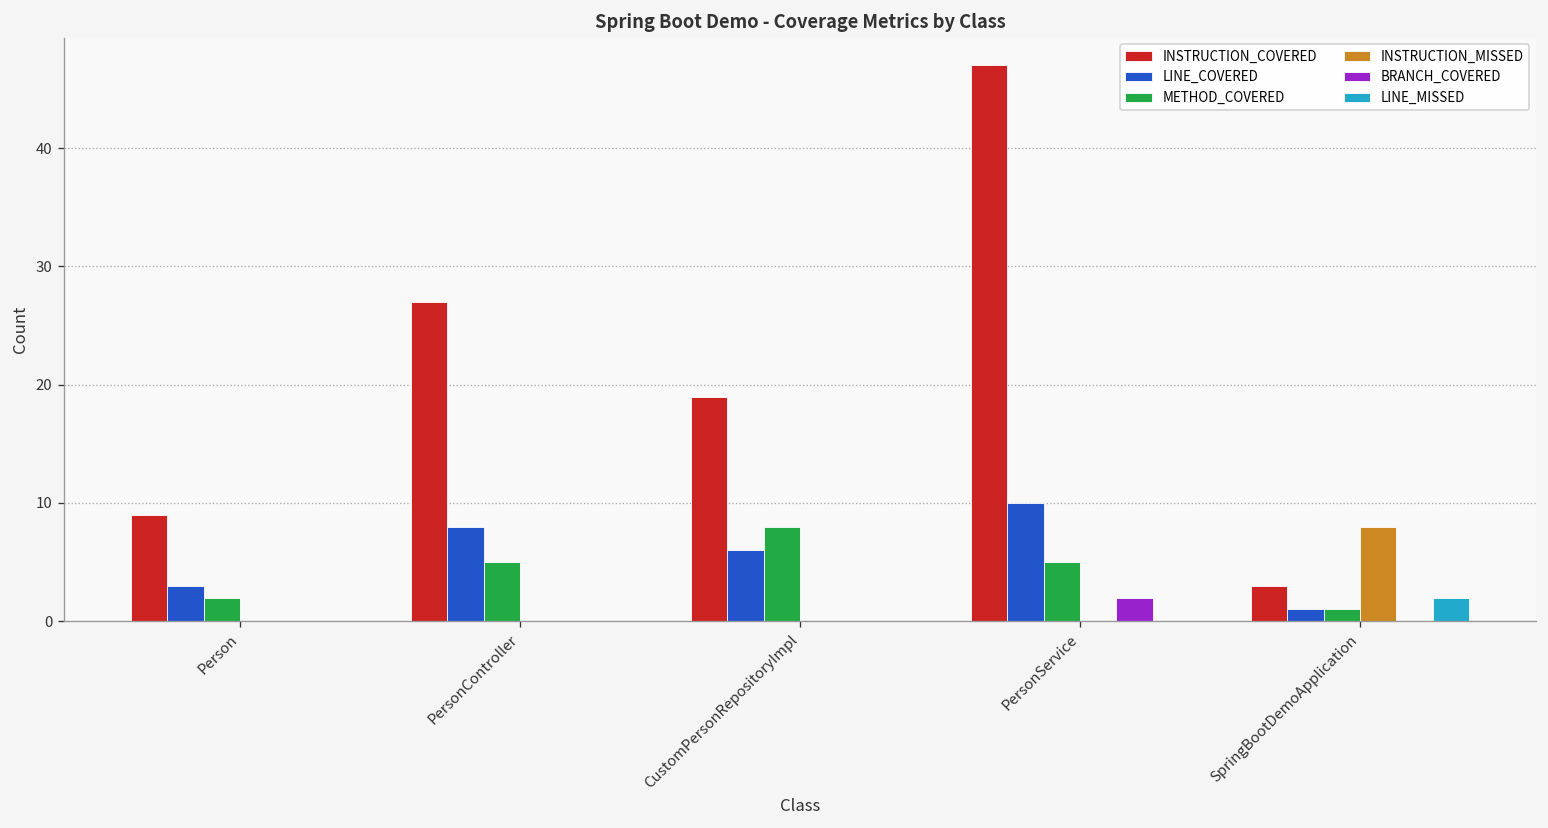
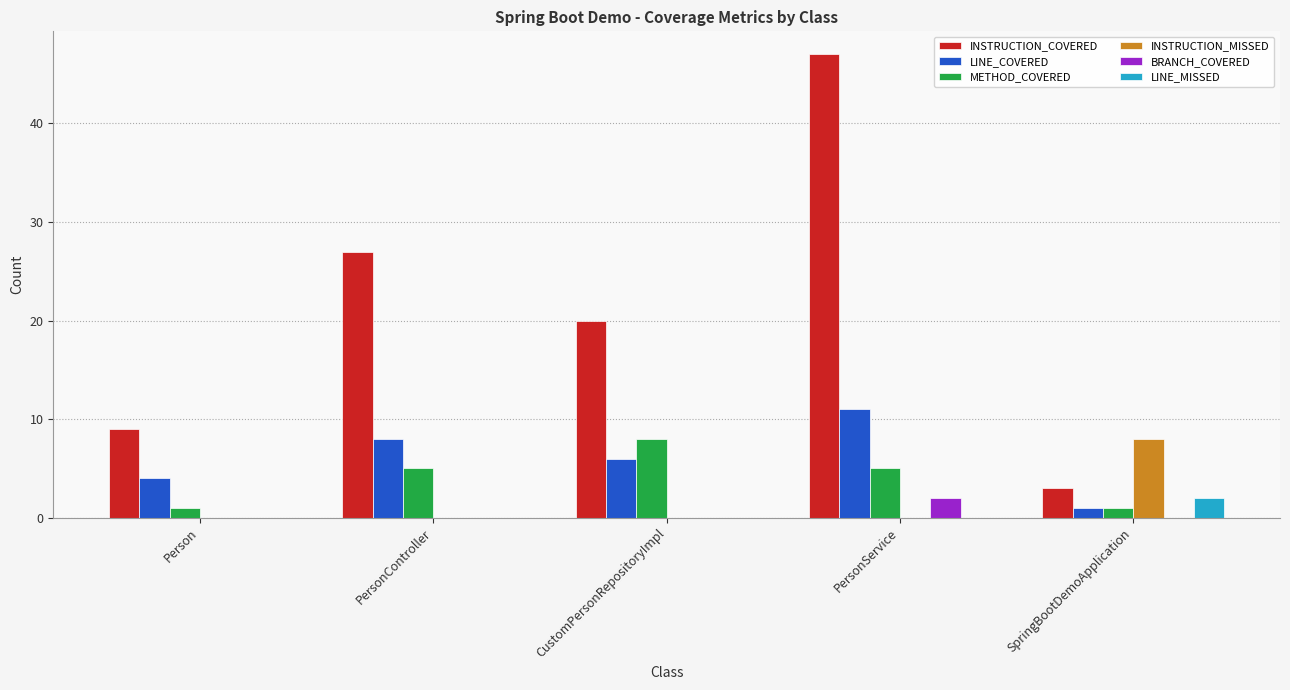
  {
    "INSTRUCTION_COVERED": {
      "Person": 9,
      "PersonController": 27,
-     "CustomPersonRepositoryImpl": 19,
+     "CustomPersonRepositoryImpl": 20,
      "PersonService": 47,
      "SpringBootDemoApplication": 3
    },
    "LINE_COVERED": {
-     "Person": 3,
+     "Person": 4,
      "PersonController": 8,
      "CustomPersonRepositoryImpl": 6,
-     "PersonService": 10,
+     "PersonService": 11,
      "SpringBootDemoApplication": 1
    },
    "METHOD_COVERED": {
-     "Person": 2,
+     "Person": 1,
      "PersonController": 5,
      "CustomPersonRepositoryImpl": 8,
      "PersonService": 5,
      "SpringBootDemoApplication": 1
    },
    "INSTRUCTION_MISSED": {
      "Person": 0,
      "PersonController": 0,
      "CustomPersonRepositoryImpl": 0,
      "PersonService": 0,
      "SpringBootDemoApplication": 8
    },
    "BRANCH_COVERED": {
      "Person": 0,
      "PersonController": 0,
      "CustomPersonRepositoryImpl": 0,
      "PersonService": 2,
      "SpringBootDemoApplication": 0
    },
    "LINE_MISSED": {
      "Person": 0,
      "PersonController": 0,
      "CustomPersonRepositoryImpl": 0,
      "PersonService": 0,
      "SpringBootDemoApplication": 2
    }
  }
